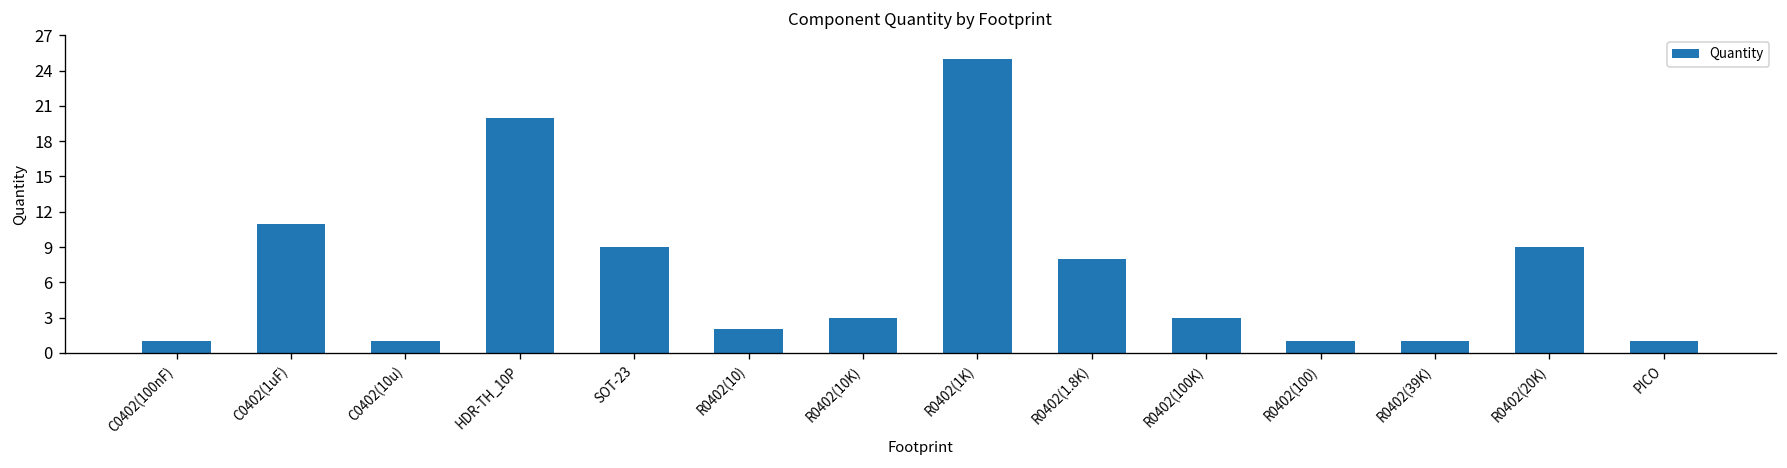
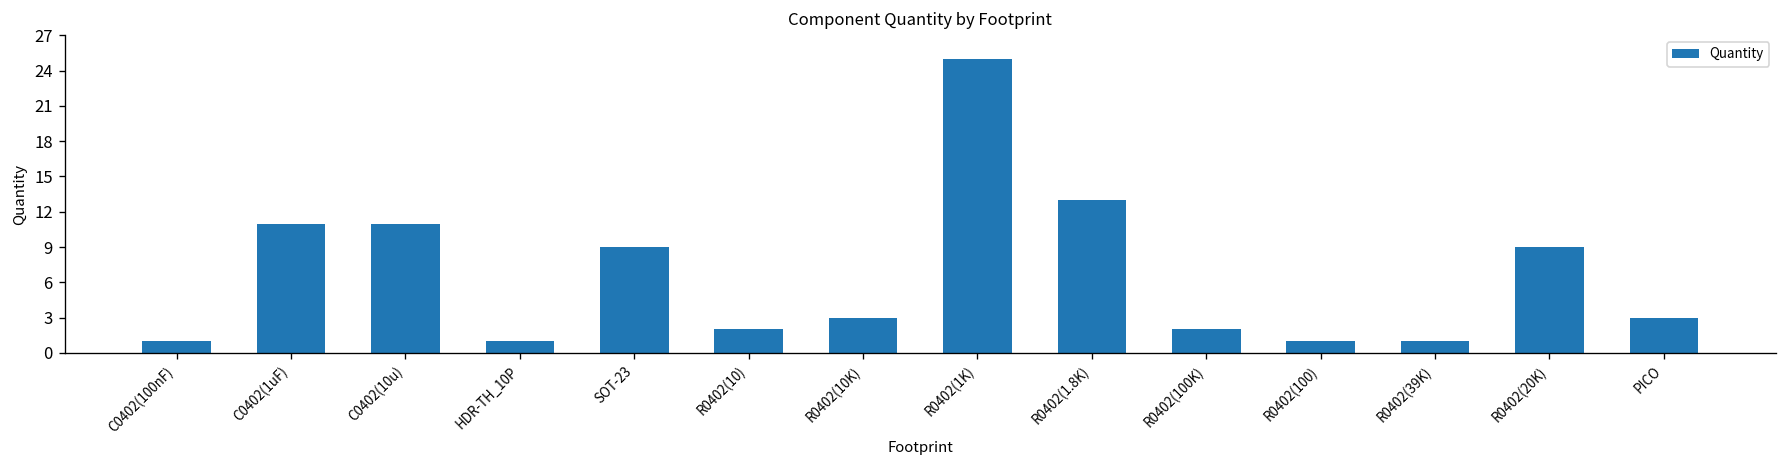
  {
    "C0402(100nF)": 1,
    "C0402(1uF)": 11,
-   "C0402(10u)": 1,
-   "HDR-TH_10P": 20,
+   "C0402(10u)": 11,
+   "HDR-TH_10P": 1,
    "SOT-23": 9,
    "R0402(10)": 2,
    "R0402(10K)": 3,
    "R0402(1K)": 25,
-   "R0402(1.8K)": 8,
-   "R0402(100K)": 3,
+   "R0402(1.8K)": 13,
+   "R0402(100K)": 2,
    "R0402(100)": 1,
    "R0402(39K)": 1,
    "R0402(20K)": 9,
-   "PICO": 1
+   "PICO": 3
  }
